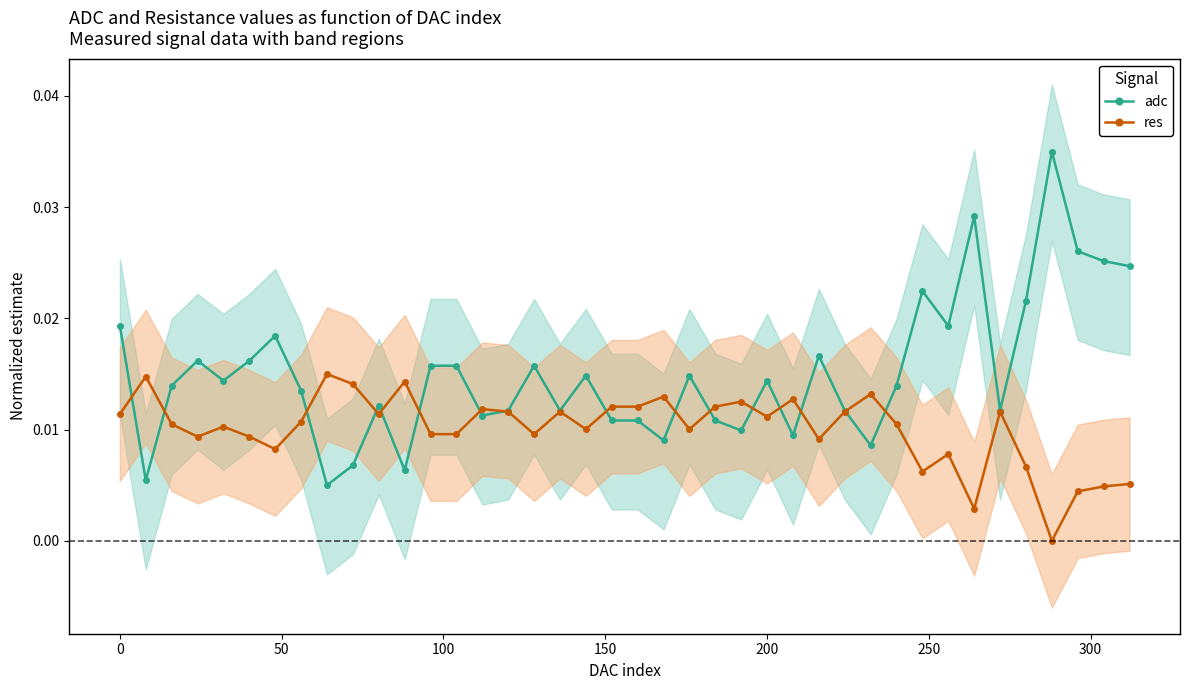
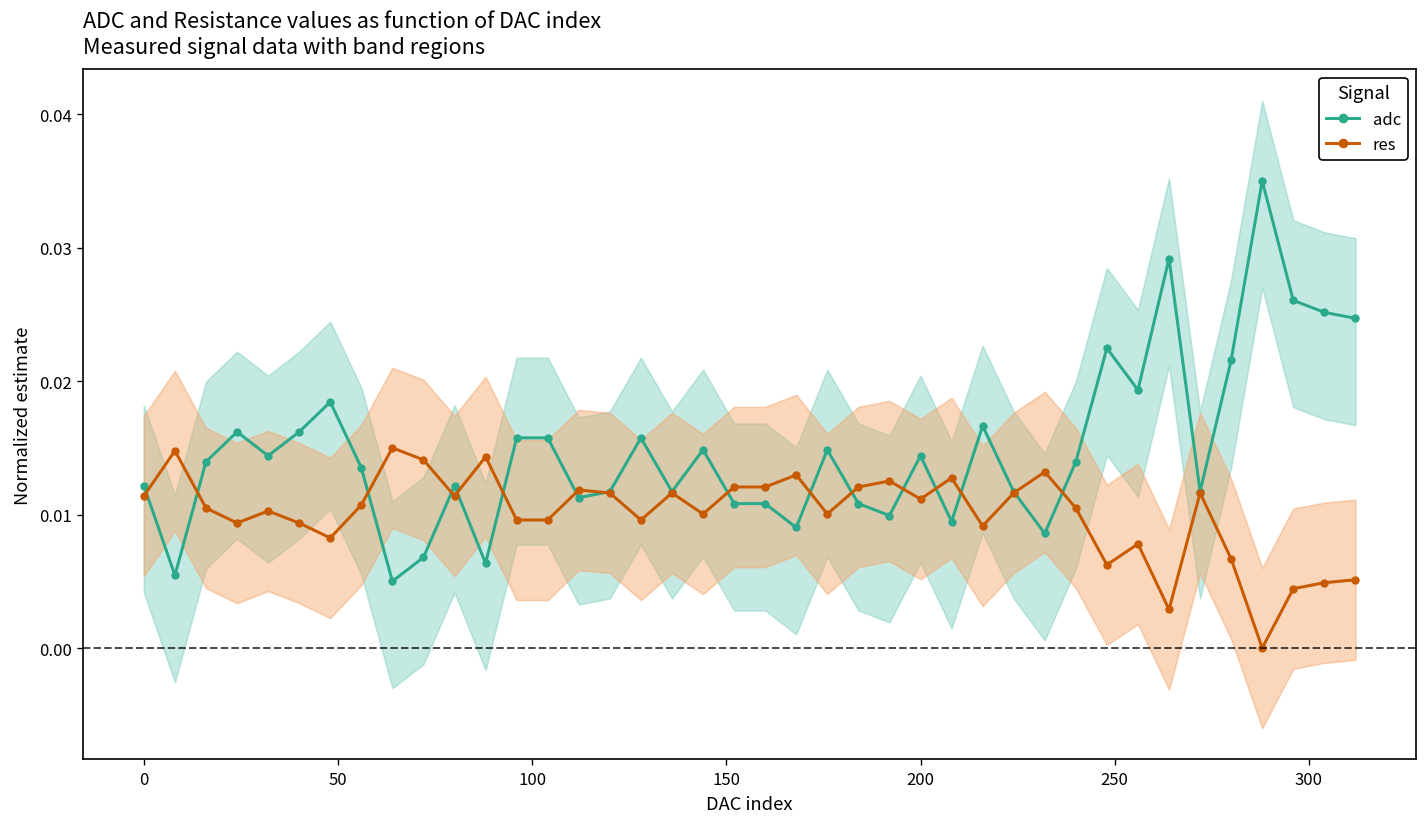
  {
    "adc": {
-     "0": 0.0193,
+     "0": 0.0122,
      "200": 0.0144
    },
    "res": {
      "0": 0.0114,
      "200": 0.0112
    }
  }
